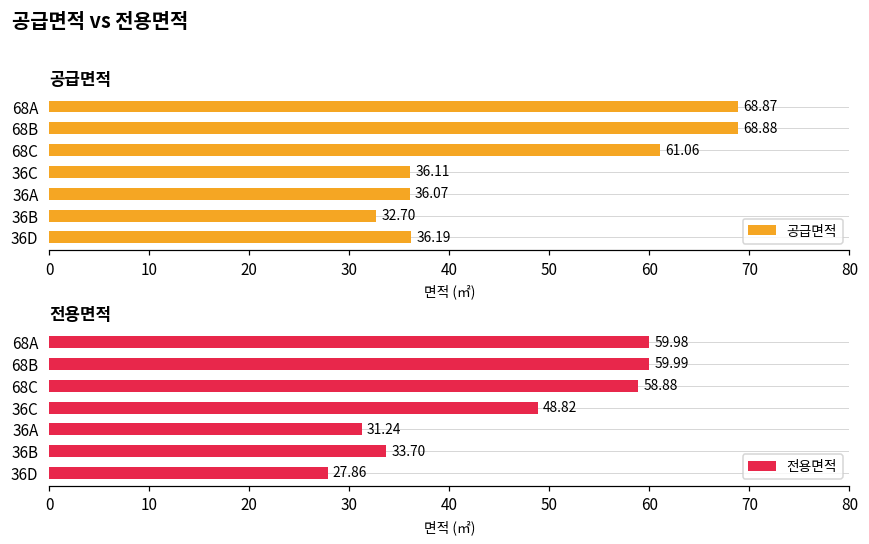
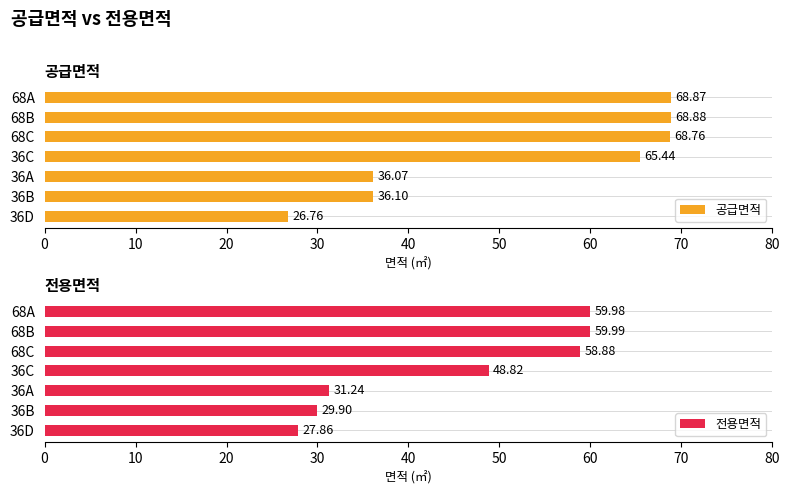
  {
    "공급면적": {
      "68A": 68.87,
      "68B": 68.88,
-     "68C": 61.06,
-     "36C": 36.11,
+     "68C": 68.76,
+     "36C": 65.44,
      "36A": 36.07,
-     "36B": 32.70,
-     "36D": 36.19
+     "36B": 36.10,
+     "36D": 26.76
    },
    "전용면적": {
      "68A": 59.98,
      "68B": 59.99,
      "68C": 58.88,
      "36C": 48.82,
      "36A": 31.24,
-     "36B": 33.70,
+     "36B": 29.90,
      "36D": 27.86
    }
  }
